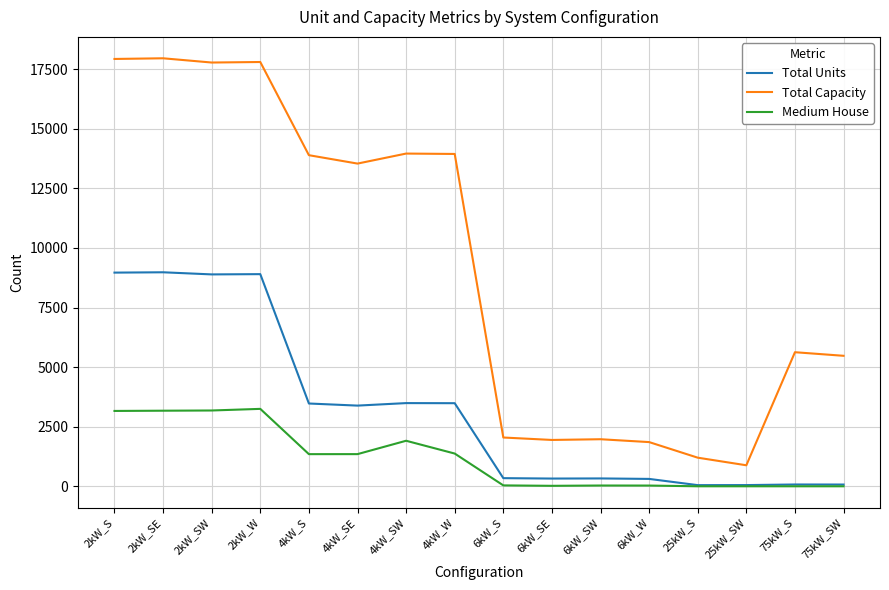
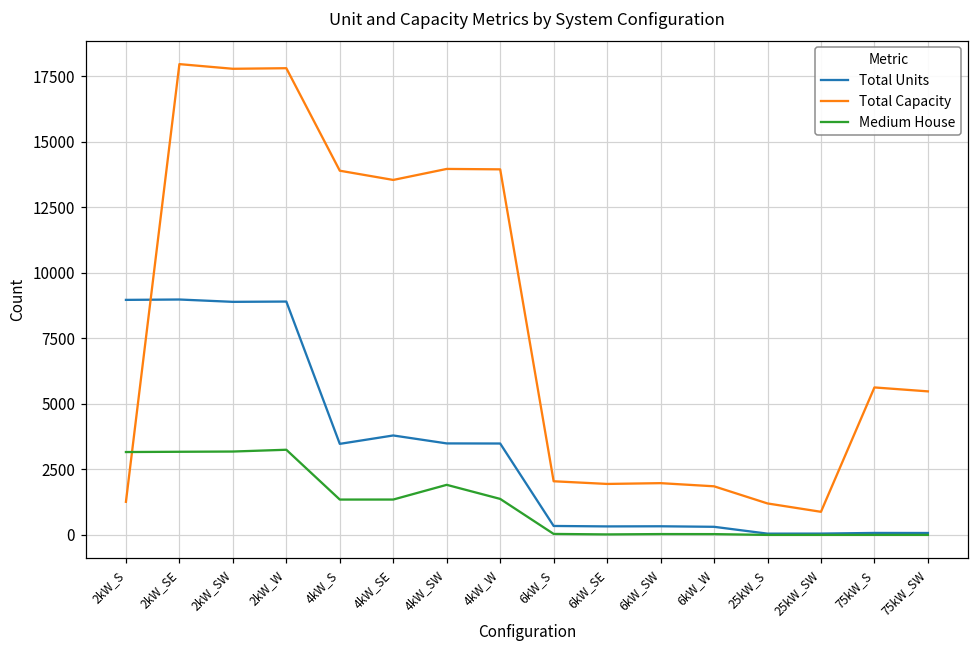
  {
    "Total Units": {
      "2kW_S": 9000,
      "2kW_SE": 9000,
      "2kW_SW": 8900,
      "2kW_W": 8900,
      "4kW_S": 3500,
-     "4kW_SE": 3400,
+     "4kW_SE": 3800,
      "4kW_SW": 3500,
      "4kW_W": 3500,
      "6kW_S": 300,
      "6kW_SE": 300,
      "6kW_SW": 300,
      "6kW_W": 300
    },
    "Total Capacity": {
-     "2kW_S": 17900,
+     "2kW_S": 1300,
      "2kW_SE": 18000,
      "2kW_SW": 17800,
      "2kW_W": 17800,
      "4kW_S": 13900,
      "4kW_SE": 13500,
      "4kW_SW": 14000,
      "4kW_W": 13900,
      "6kW_S": 2000,
      "6kW_SE": 1900,
      "6kW_SW": 2000,
      "6kW_W": 1900,
      "25kW_S": 1200,
      "25kW_SW": 900,
      "75kW_S": 5600,
      "75kW_SW": 5500
    },
    "Medium House": {
      "2kW_S": 3200,
      "2kW_SE": 3200,
      "2kW_SW": 3200,
      "2kW_W": 3200,
      "4kW_S": 1300,
      "4kW_SE": 1300,
      "4kW_SW": 1900,
      "4kW_W": 1400,
      "6kW_S": 0,
      "6kW_SE": 0,
      "6kW_SW": 0,
      "6kW_W": 0
    }
  }
